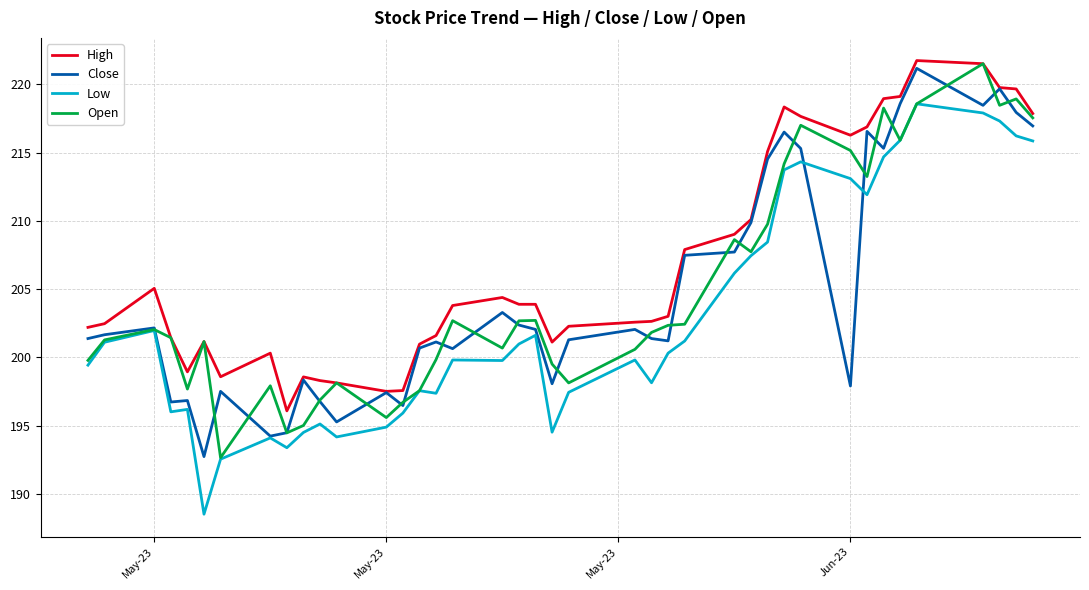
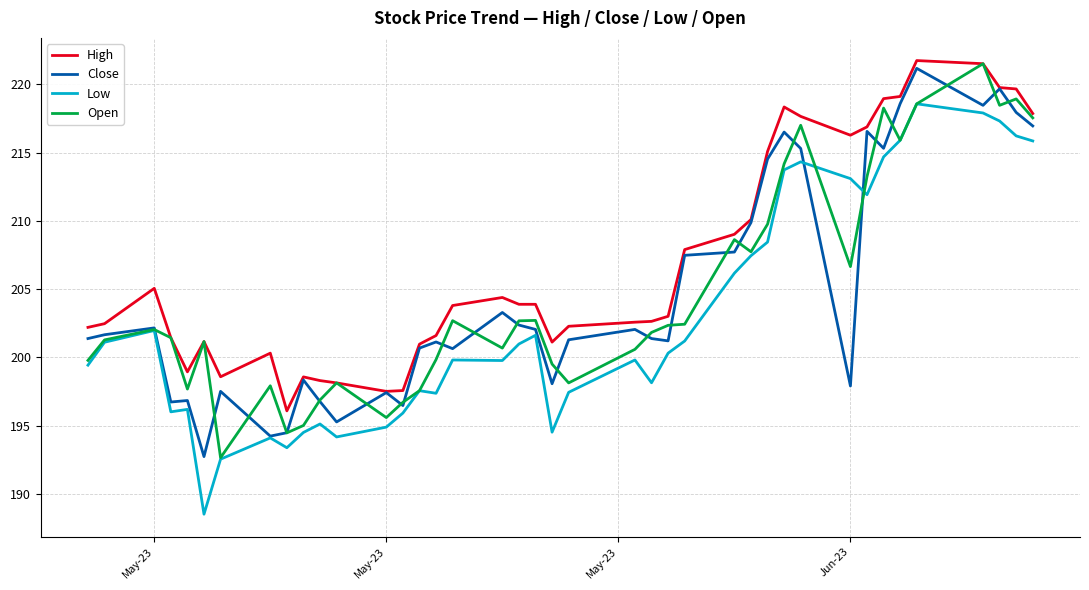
  {
    "High": {
      "Jun-23": 216.3
    },
    "Close": {
      "Jun-23": 197.9
    },
    "Low": {
      "Jun-23": 213.1
    },
    "Open": {
-     "Jun-23": 215.2
+     "Jun-23": 206.7
    }
  }
